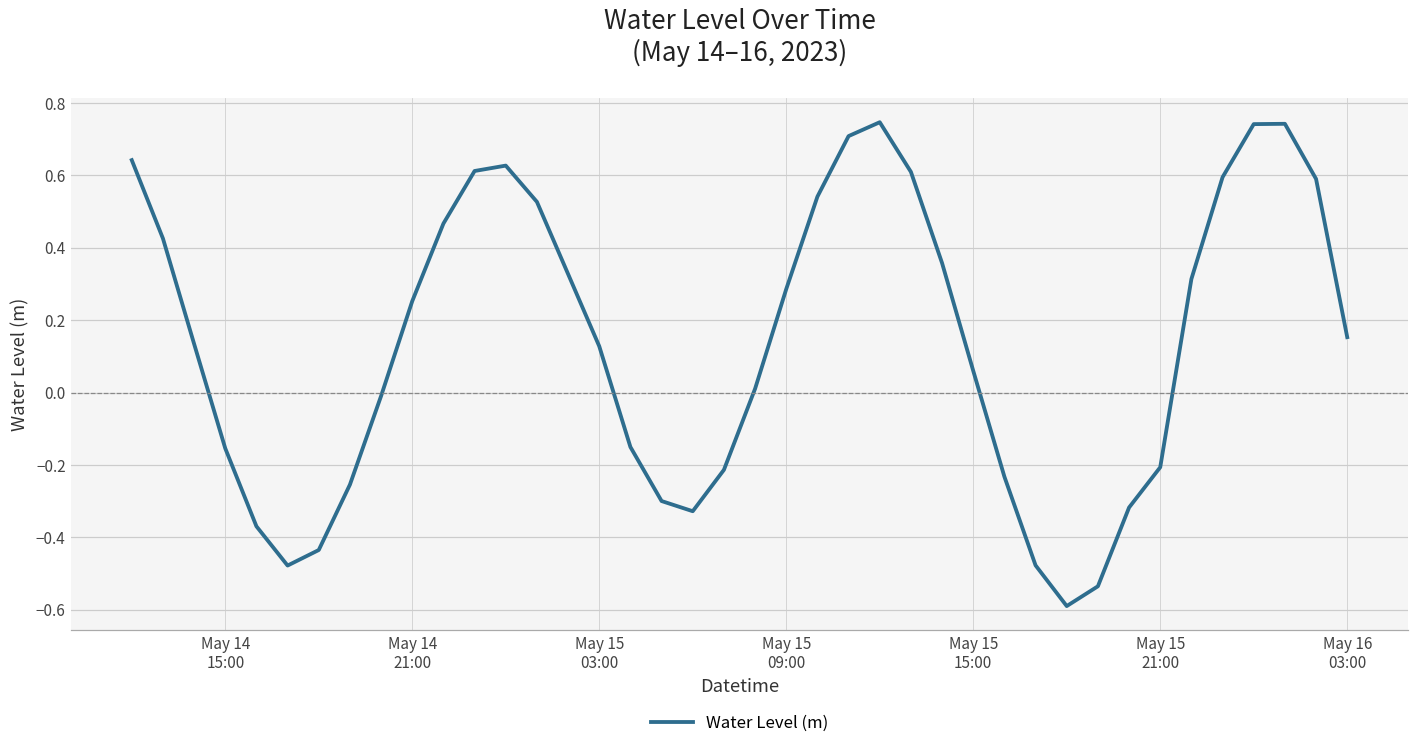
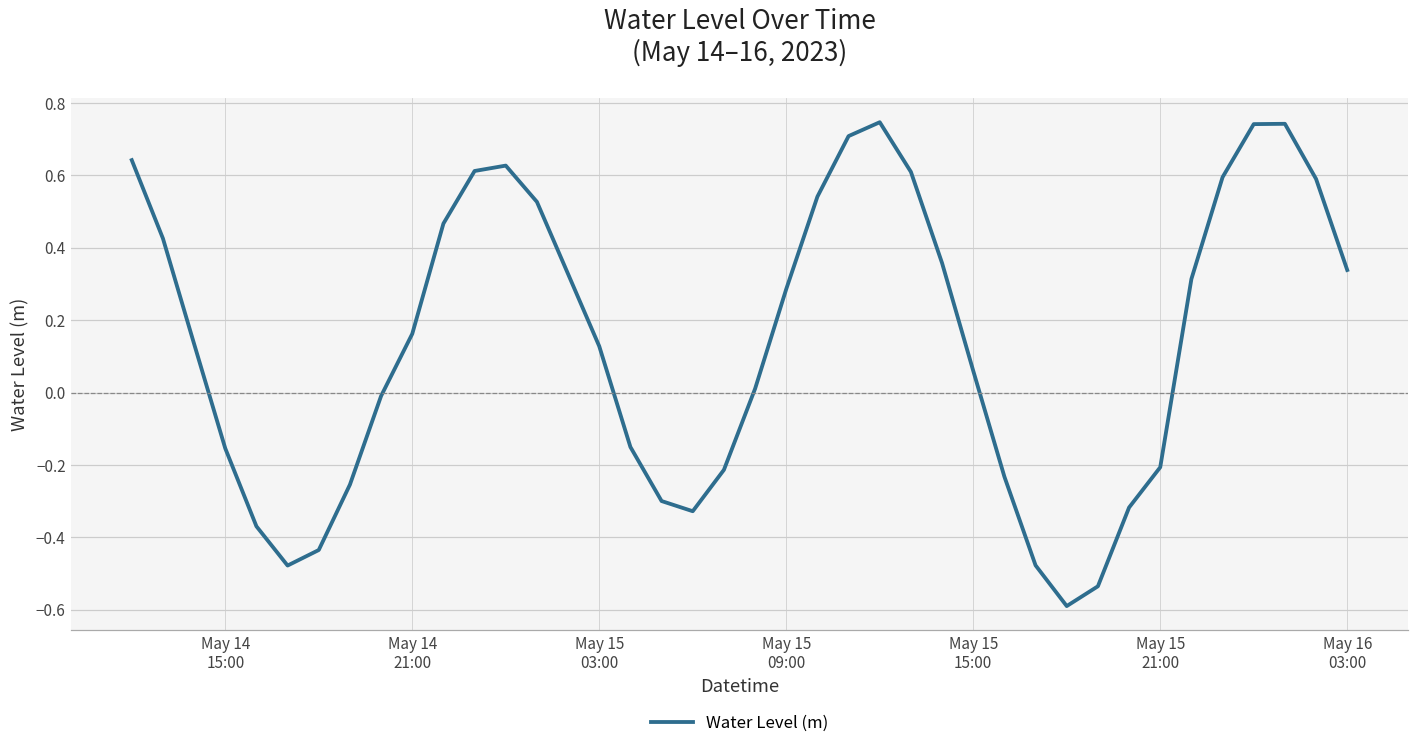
  {
    "May 14 15:00": -0.15,
-   "May 14 21:00": 0.25,
+   "May 14 21:00": 0.16,
    "May 15 03:00": 0.13,
    "May 15 09:00": 0.29,
    "May 15 15:00": 0.06,
    "May 15 21:00": -0.21,
-   "May 16 03:00": 0.15
+   "May 16 03:00": 0.34
  }
